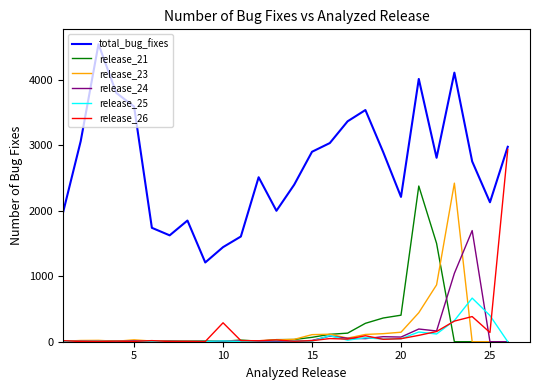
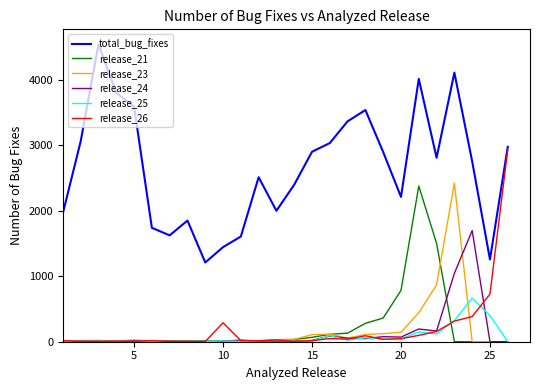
  {
    "total_bug_fixes": {
      "10": 1400,
      "15": 2900,
      "20": 2200,
-     "25": 2100
+     "25": 1300
    },
    "release_21": {
      "15": 100,
-     "20": 400
+     "20": 800
    },
    "release_23": {
      "15": 100,
      "20": 100
    },
    "release_25": {
      "25": 400
    },
    "release_26": {
      "10": 300,
-     "25": 100
+     "25": 700
    }
  }
